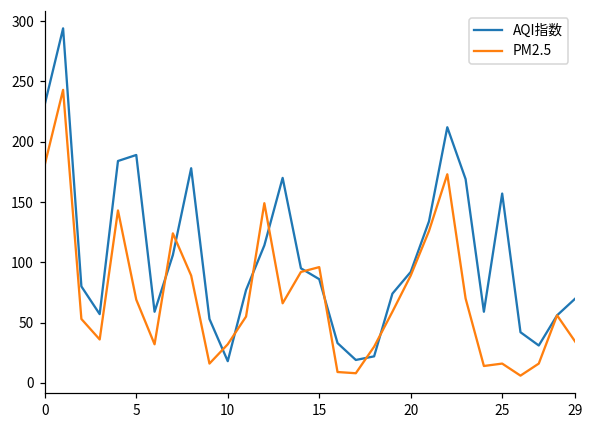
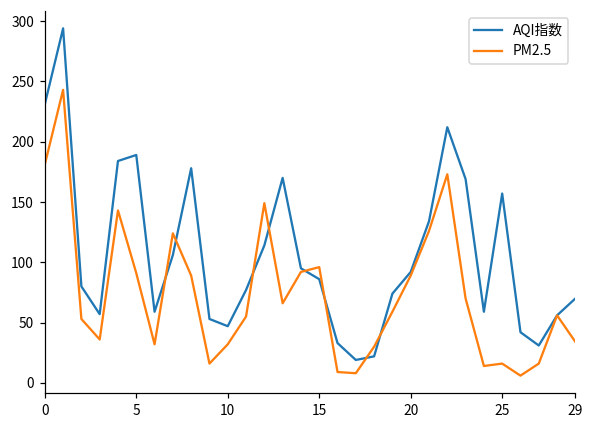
  {
    "AQI指数": {
      "0": 231,
      "5": 189,
-     "10": 18,
+     "10": 47,
      "15": 86,
      "20": 92,
      "25": 157,
      "29": 70
    },
    "PM2.5": {
      "0": 181,
-     "5": 69,
+     "5": 91,
      "10": 32,
      "15": 96,
      "20": 89,
      "25": 16,
      "29": 34
    }
  }
